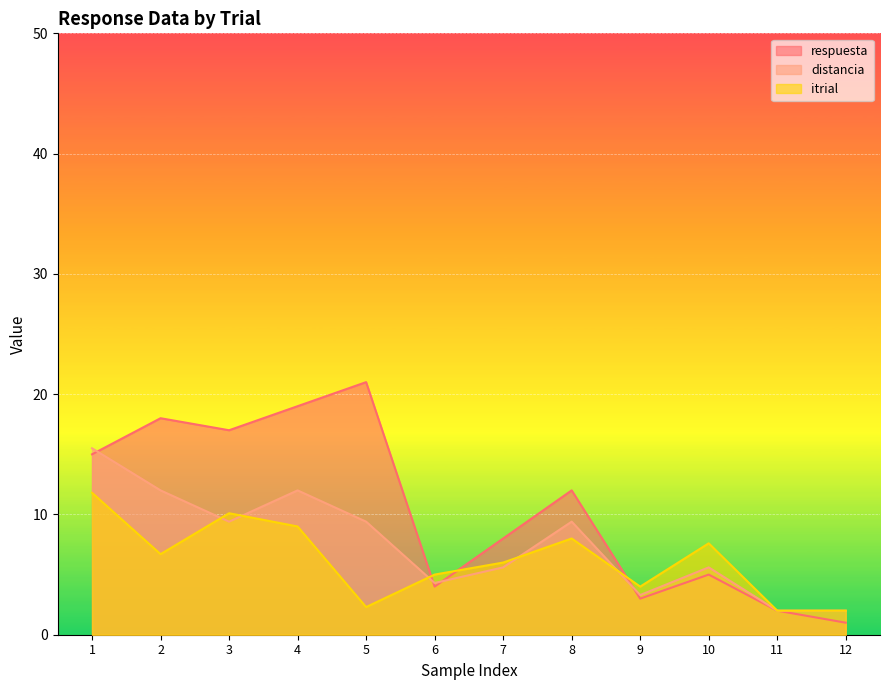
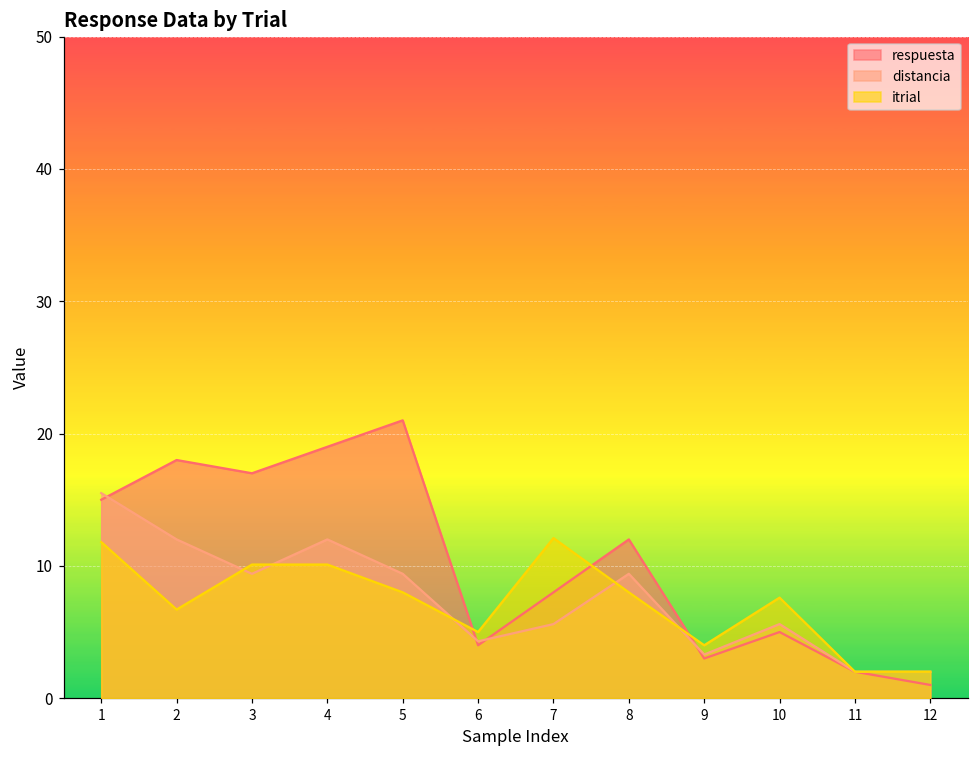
  {
    "itrial": {
      "1": 11.8,
      "2": 6.7,
      "3": 10.1,
-     "4": 9.0,
-     "5": 2.3,
+     "4": 10.1,
+     "5": 8.0,
      "6": 5.0,
-     "7": 6.0,
+     "7": 12.1,
      "8": 8.0,
      "9": 4.0,
      "10": 7.6
    }
  }
